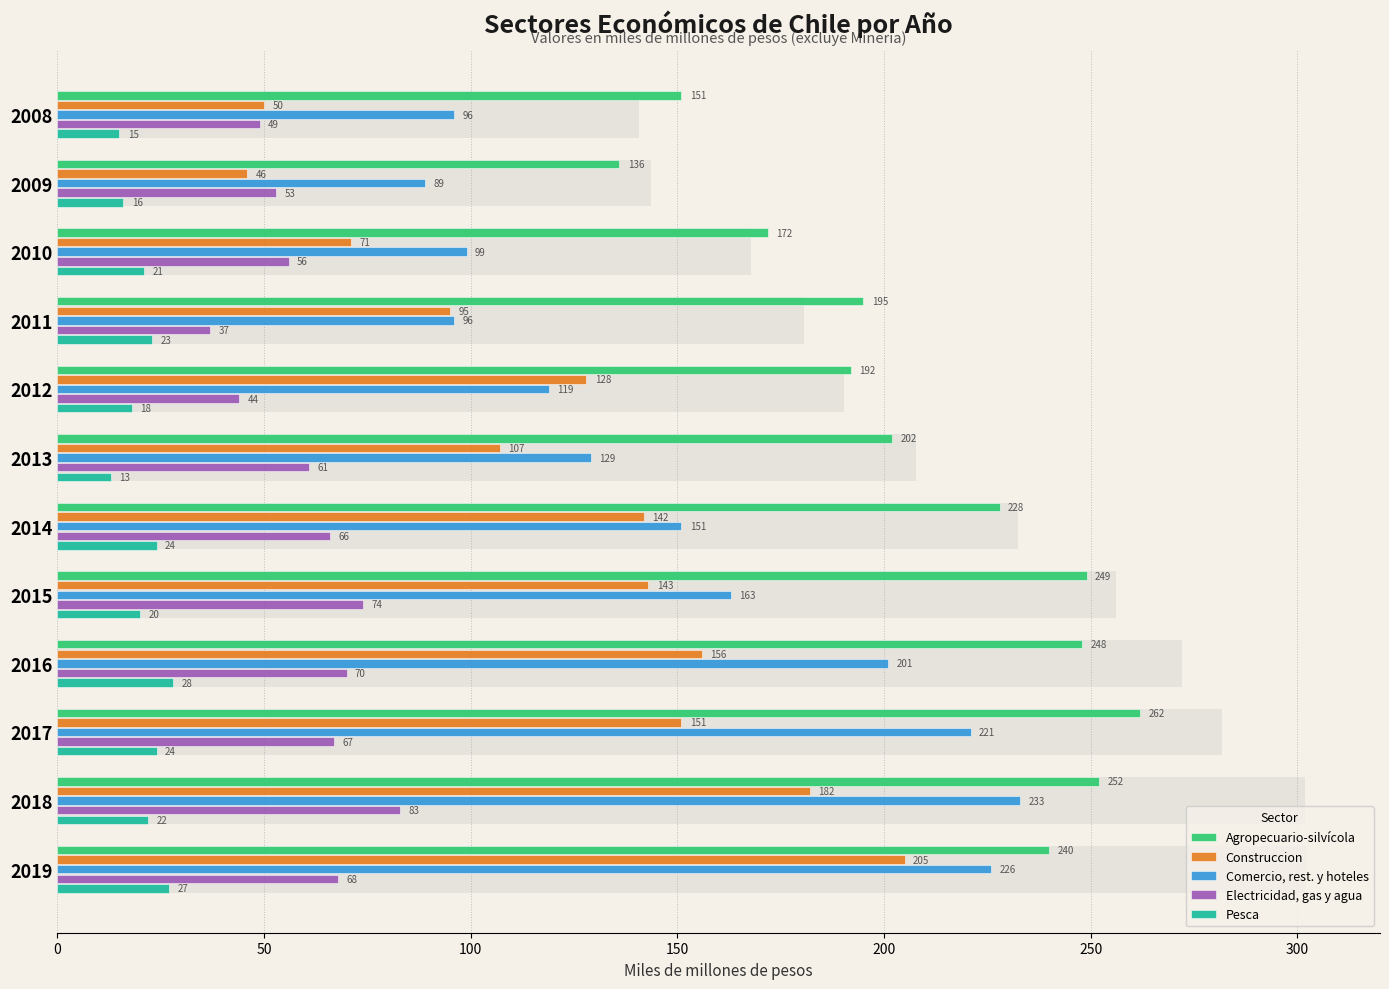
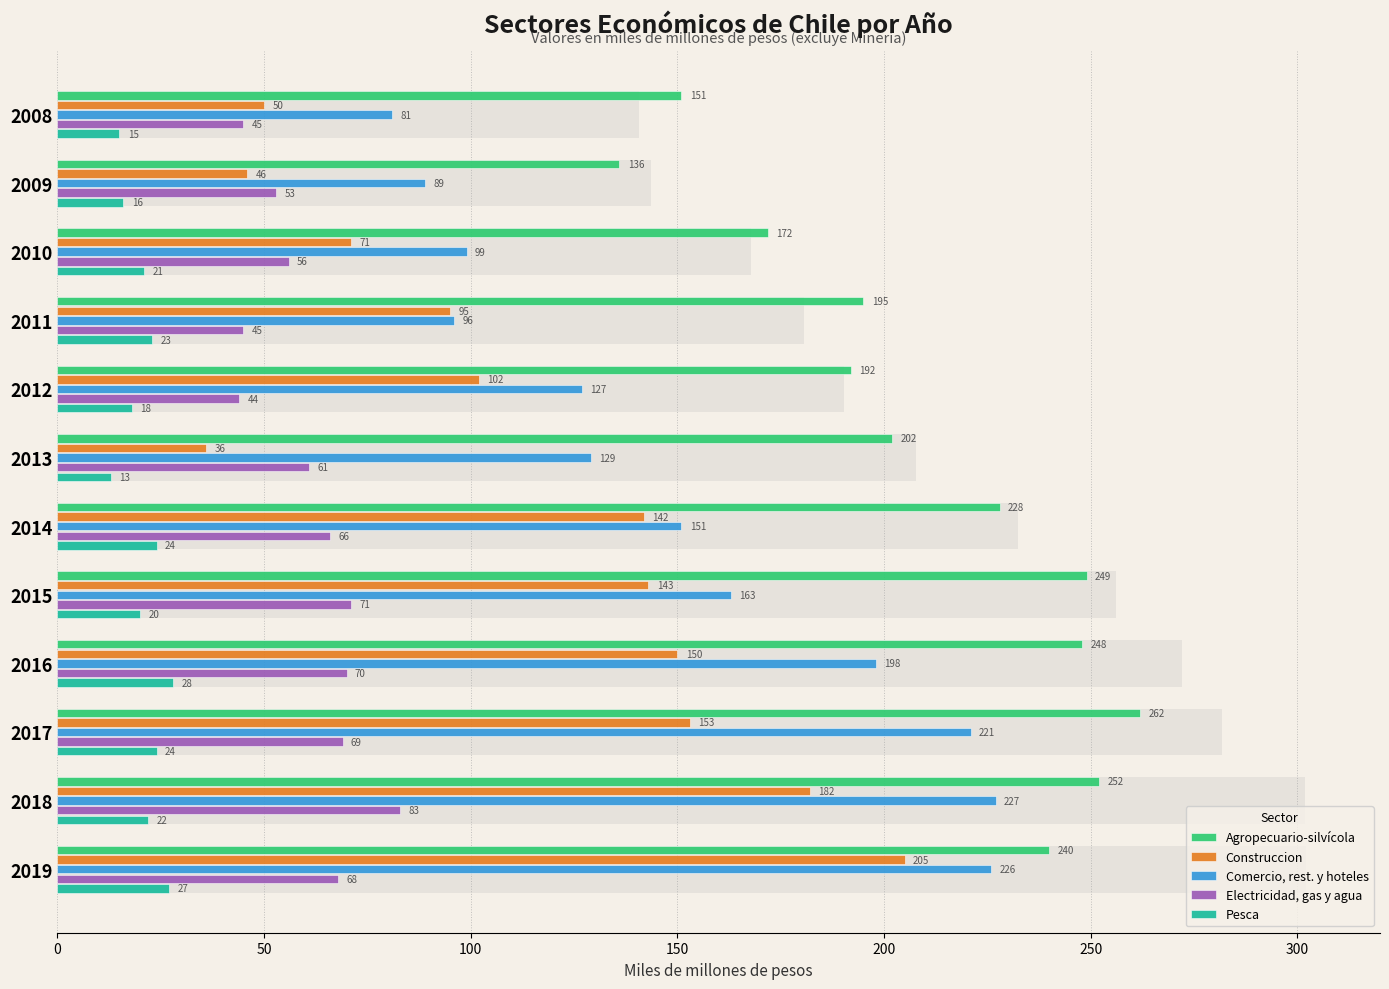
  {
    "Construccion": {
-     "2012": 128,
-     "2013": 107,
-     "2016": 156,
-     "2017": 151
+     "2012": 102,
+     "2013": 36,
+     "2016": 150,
+     "2017": 153
    },
    "Comercio, rest. y hoteles": {
-     "2008": 96,
-     "2012": 119,
-     "2016": 201,
-     "2018": 233
+     "2008": 81,
+     "2012": 127,
+     "2016": 198,
+     "2018": 227
    },
    "Electricidad, gas y agua": {
-     "2008": 49,
-     "2011": 37,
-     "2015": 74,
-     "2017": 67
+     "2008": 45,
+     "2011": 45,
+     "2015": 71,
+     "2017": 69
    }
  }
